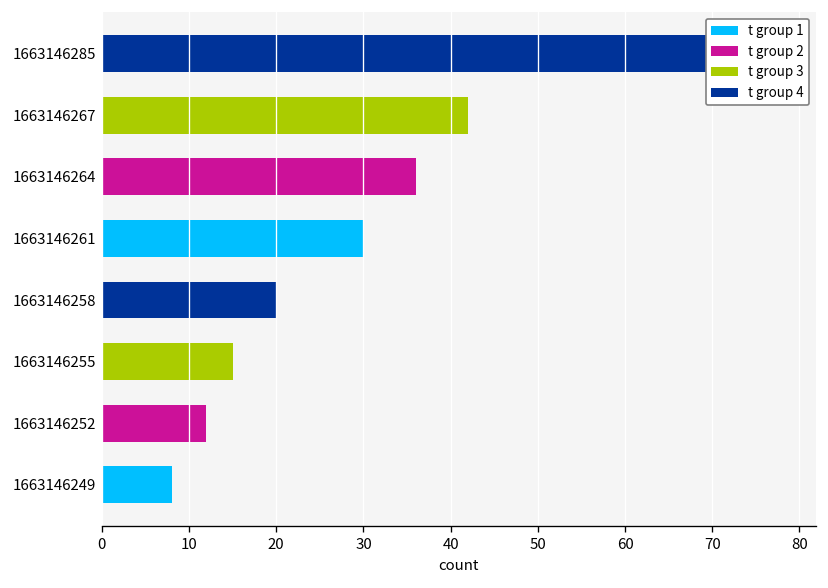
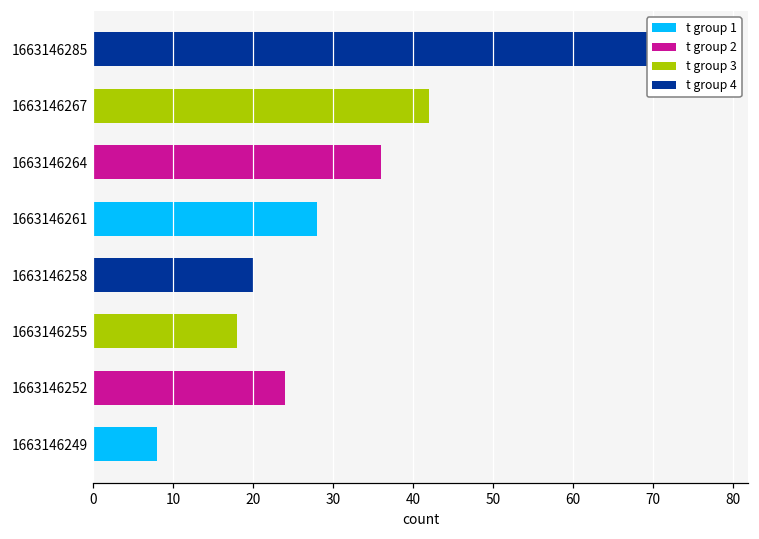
  {
    "1663146267": 42,
    "1663146264": 36,
-   "1663146261": 30,
+   "1663146261": 28,
    "1663146258": 20,
-   "1663146255": 15,
-   "1663146252": 12,
+   "1663146255": 18,
+   "1663146252": 24,
    "1663146249": 8
  }
